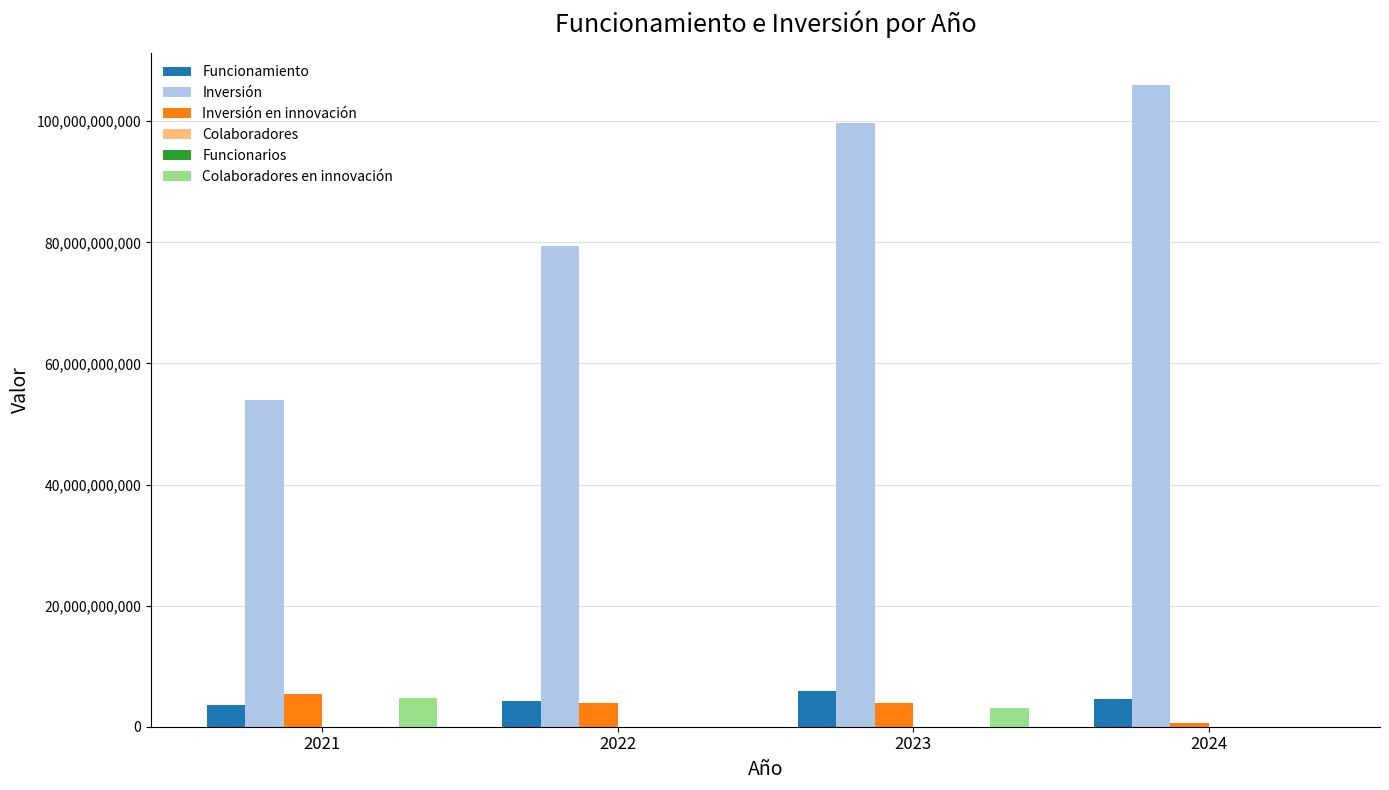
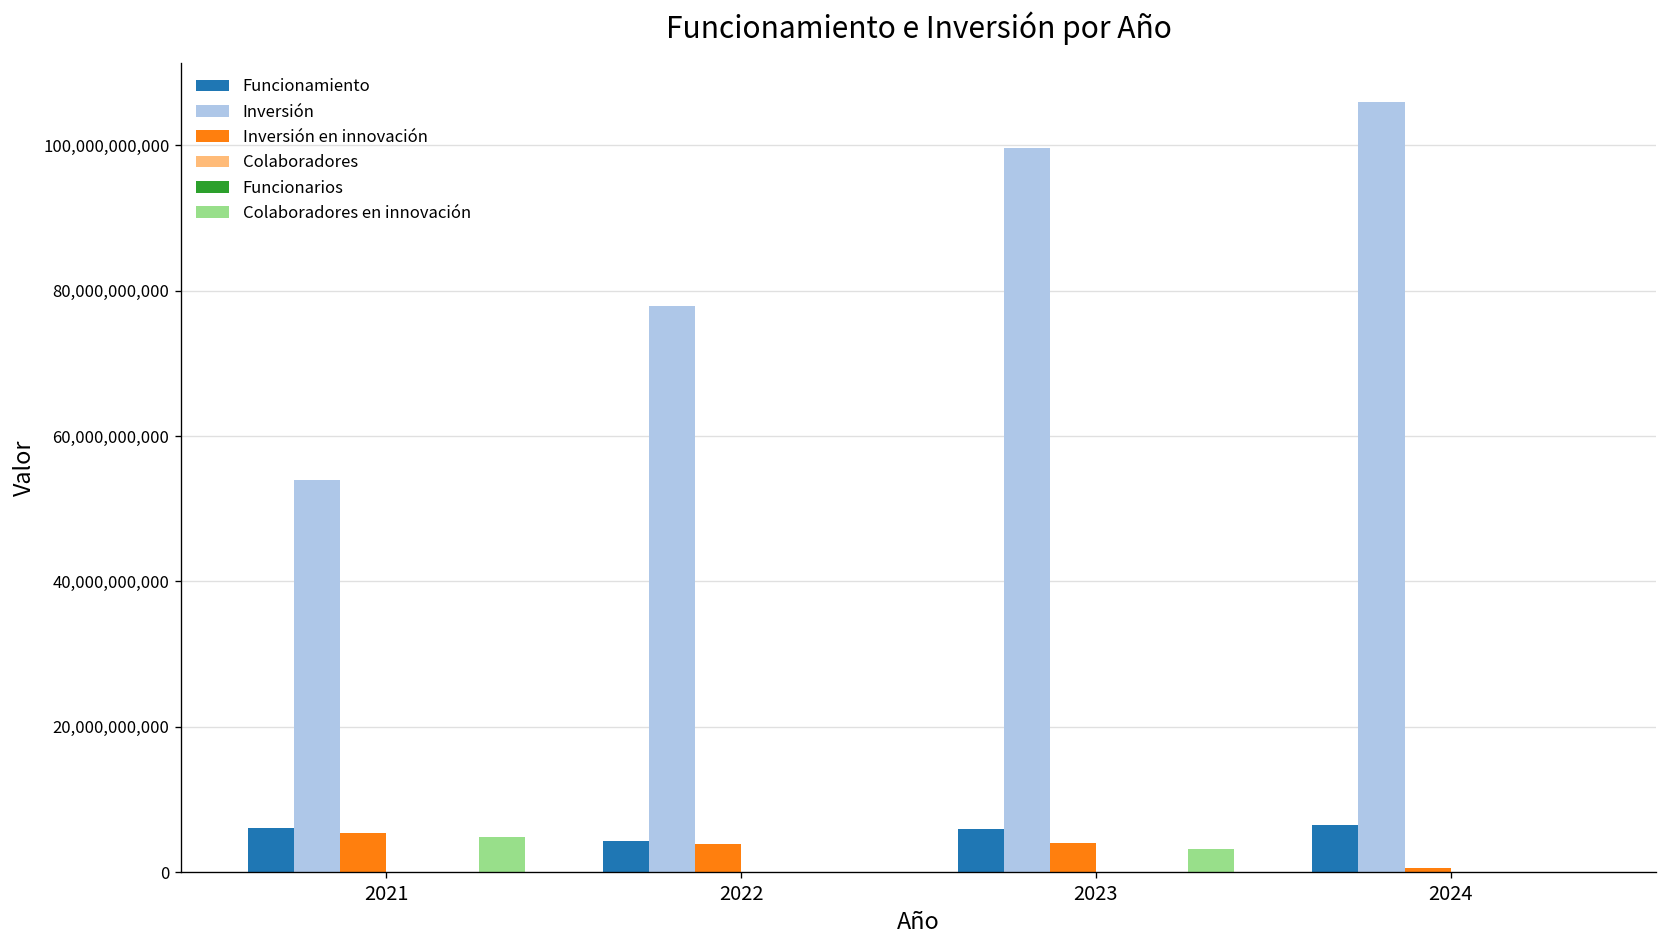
  {
    "Funcionamiento": {
-     "2021": "4,000,000,000",
+     "2021": "6,000,000,000",
      "2022": "4,000,000,000",
      "2023": "6,000,000,000",
-     "2024": "5,000,000,000"
+     "2024": "6,000,000,000"
    },
    "Inversión": {
      "2021": "54,000,000,000",
-     "2022": "79,000,000,000",
+     "2022": "78,000,000,000",
      "2023": "100,000,000,000",
      "2024": "106,000,000,000"
    },
    "Inversión en innovación": {
      "2021": "5,000,000,000",
      "2022": "4,000,000,000",
      "2023": "4,000,000,000",
      "2024": "1,000,000,000"
    },
    "Colaboradores en innovación": {
      "2021": "5,000,000,000",
      "2023": "3,000,000,000"
    }
  }
